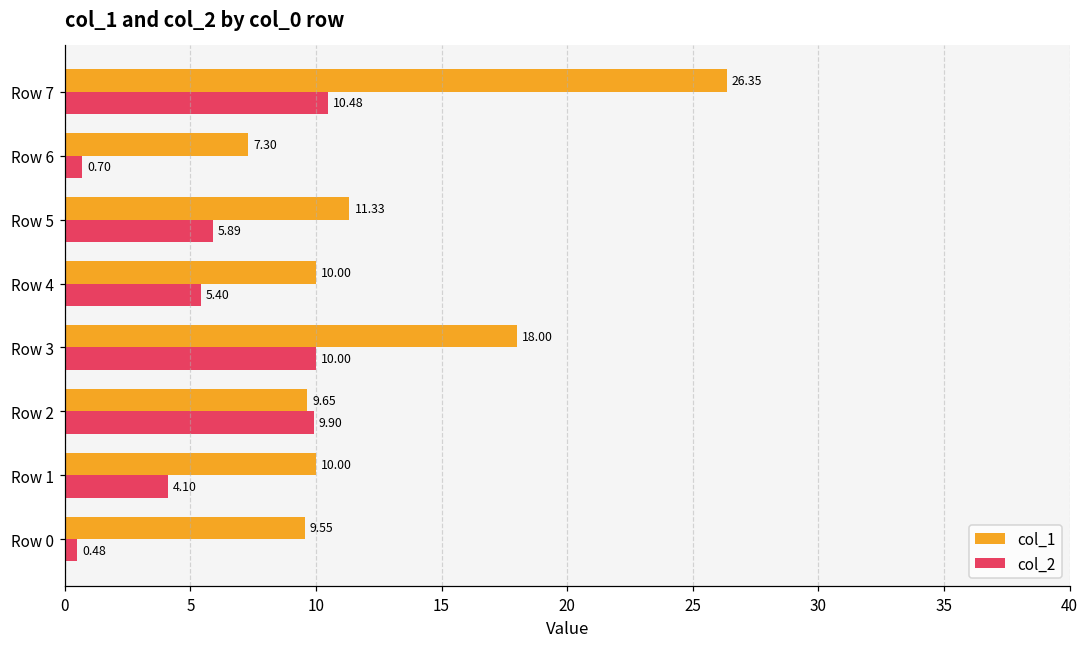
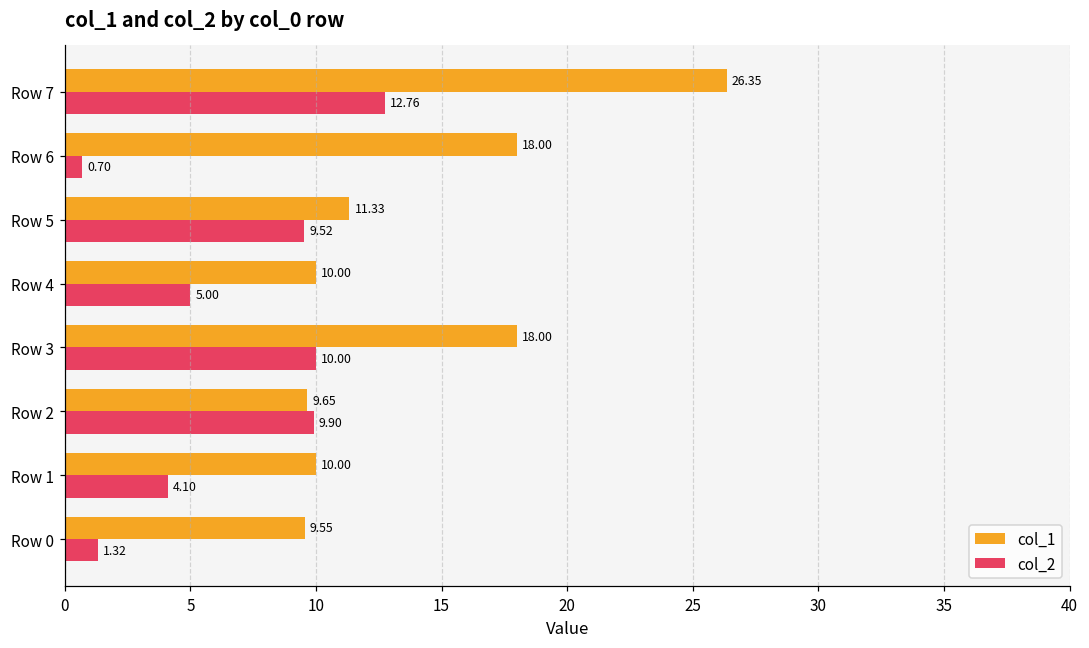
  {
    "col_1": {
      "Row 7": 26.35,
-     "Row 6": 7.30,
+     "Row 6": 18.00,
      "Row 5": 11.33,
      "Row 4": 10.00,
      "Row 3": 18.00,
      "Row 2": 9.65,
      "Row 1": 10.00,
      "Row 0": 9.55
    },
    "col_2": {
-     "Row 7": 10.48,
+     "Row 7": 12.76,
      "Row 6": 0.70,
-     "Row 5": 5.89,
-     "Row 4": 5.40,
+     "Row 5": 9.52,
+     "Row 4": 5.00,
      "Row 3": 10.00,
      "Row 2": 9.90,
      "Row 1": 4.10,
-     "Row 0": 0.48
+     "Row 0": 1.32
    }
  }
